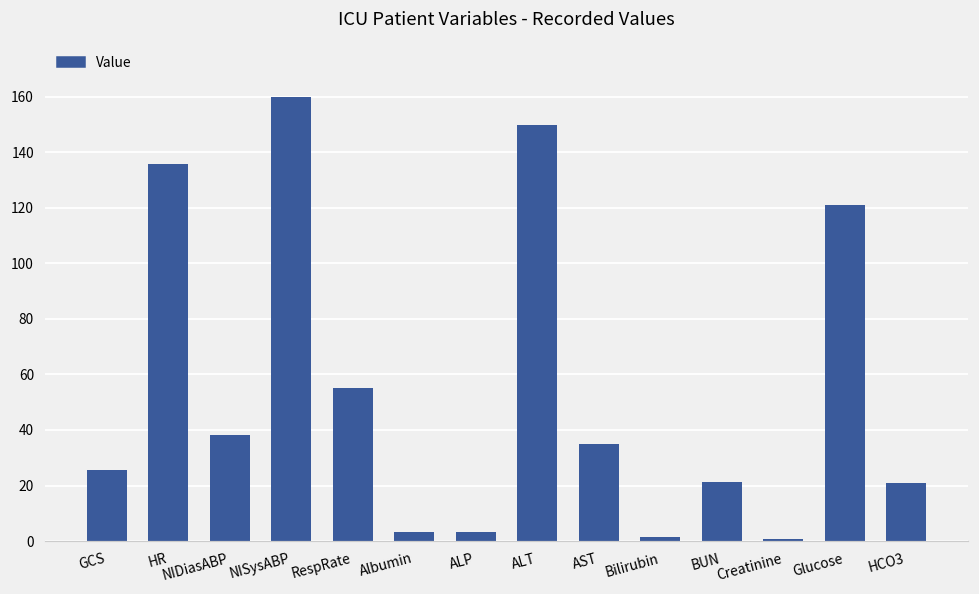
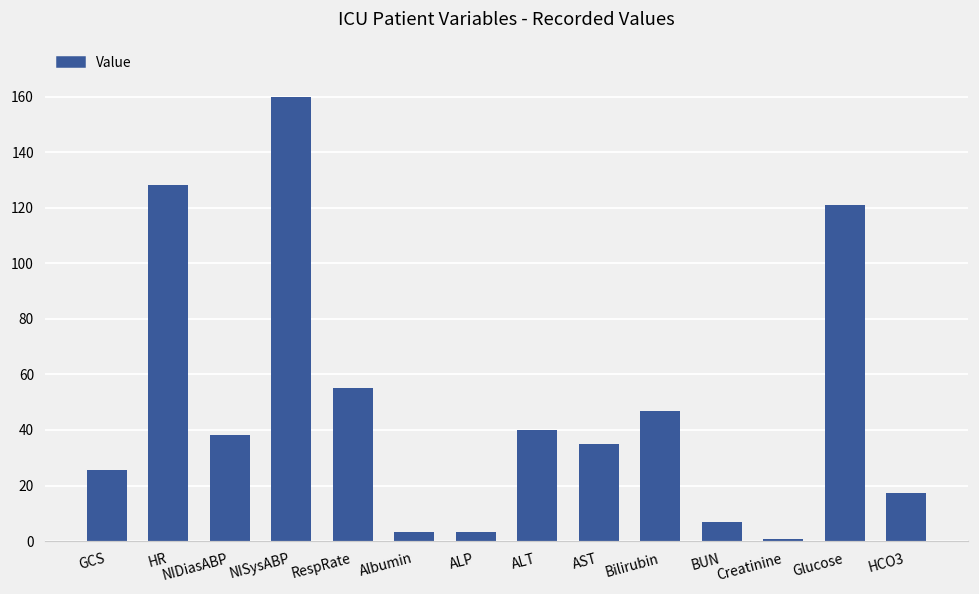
  {
    "GCS": 26,
-   "HR": 136,
+   "HR": 128,
    "NIDiasABP": 38,
    "NISysABP": 160,
    "RespRate": 55,
    "Albumin": 3,
    "ALP": 3,
-   "ALT": 150,
+   "ALT": 40,
    "AST": 35,
-   "Bilirubin": 2,
-   "BUN": 21,
+   "Bilirubin": 47,
+   "BUN": 7,
    "Glucose": 121,
-   "HCO3": 21
+   "HCO3": 17
  }
